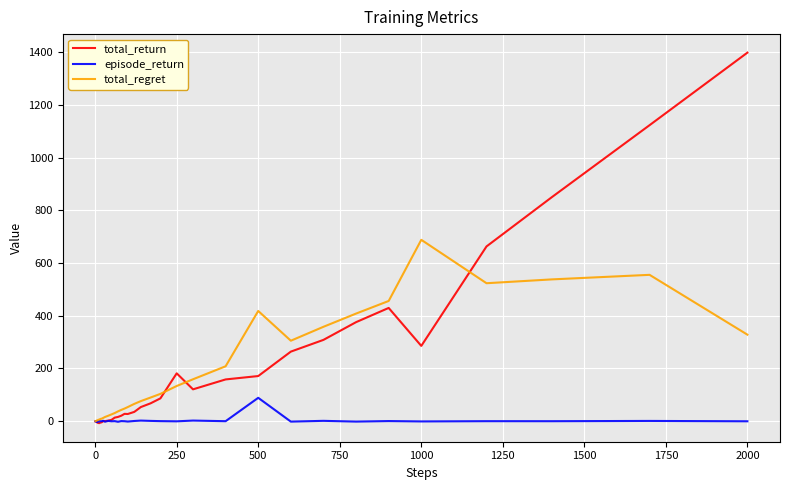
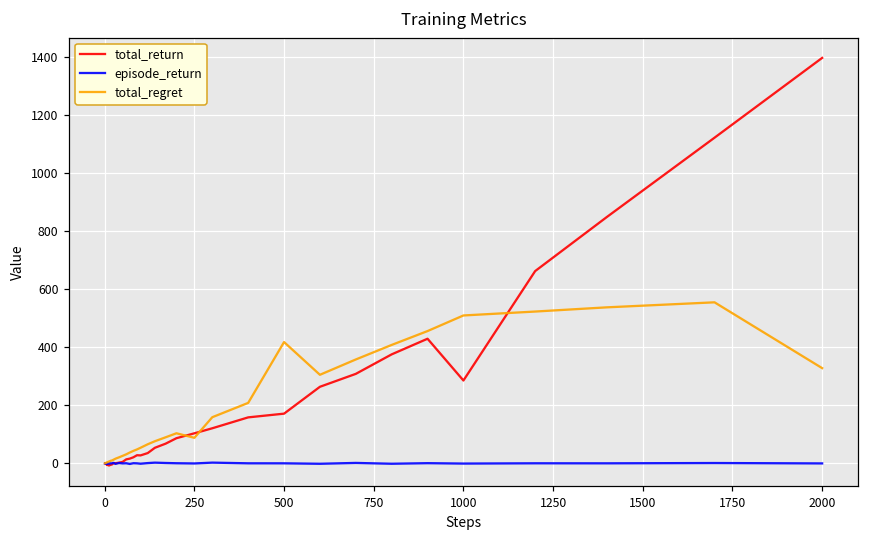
  {
    "total_return": {
-     "250": 180,
+     "250": 100,
      "500": 170,
      "1000": 290,
      "2000": 1400
    },
    "episode_return": {
      "250": 0,
-     "500": 90,
+     "500": 0,
      "1000": 0,
      "2000": 0
    },
    "total_regret": {
-     "250": 130,
+     "250": 90,
      "500": 420,
-     "1000": 690,
+     "1000": 510,
      "2000": 330
    }
  }
